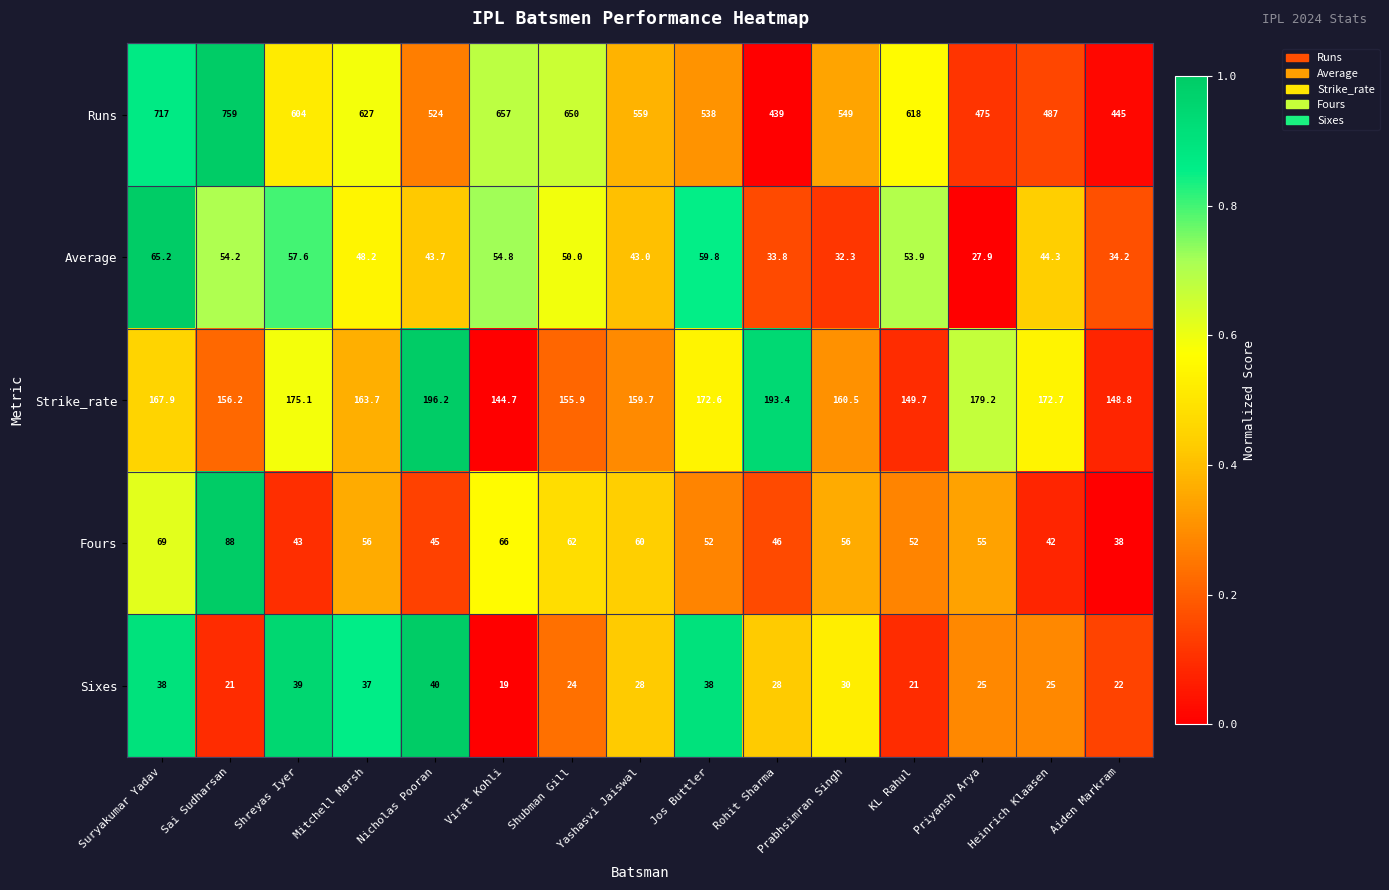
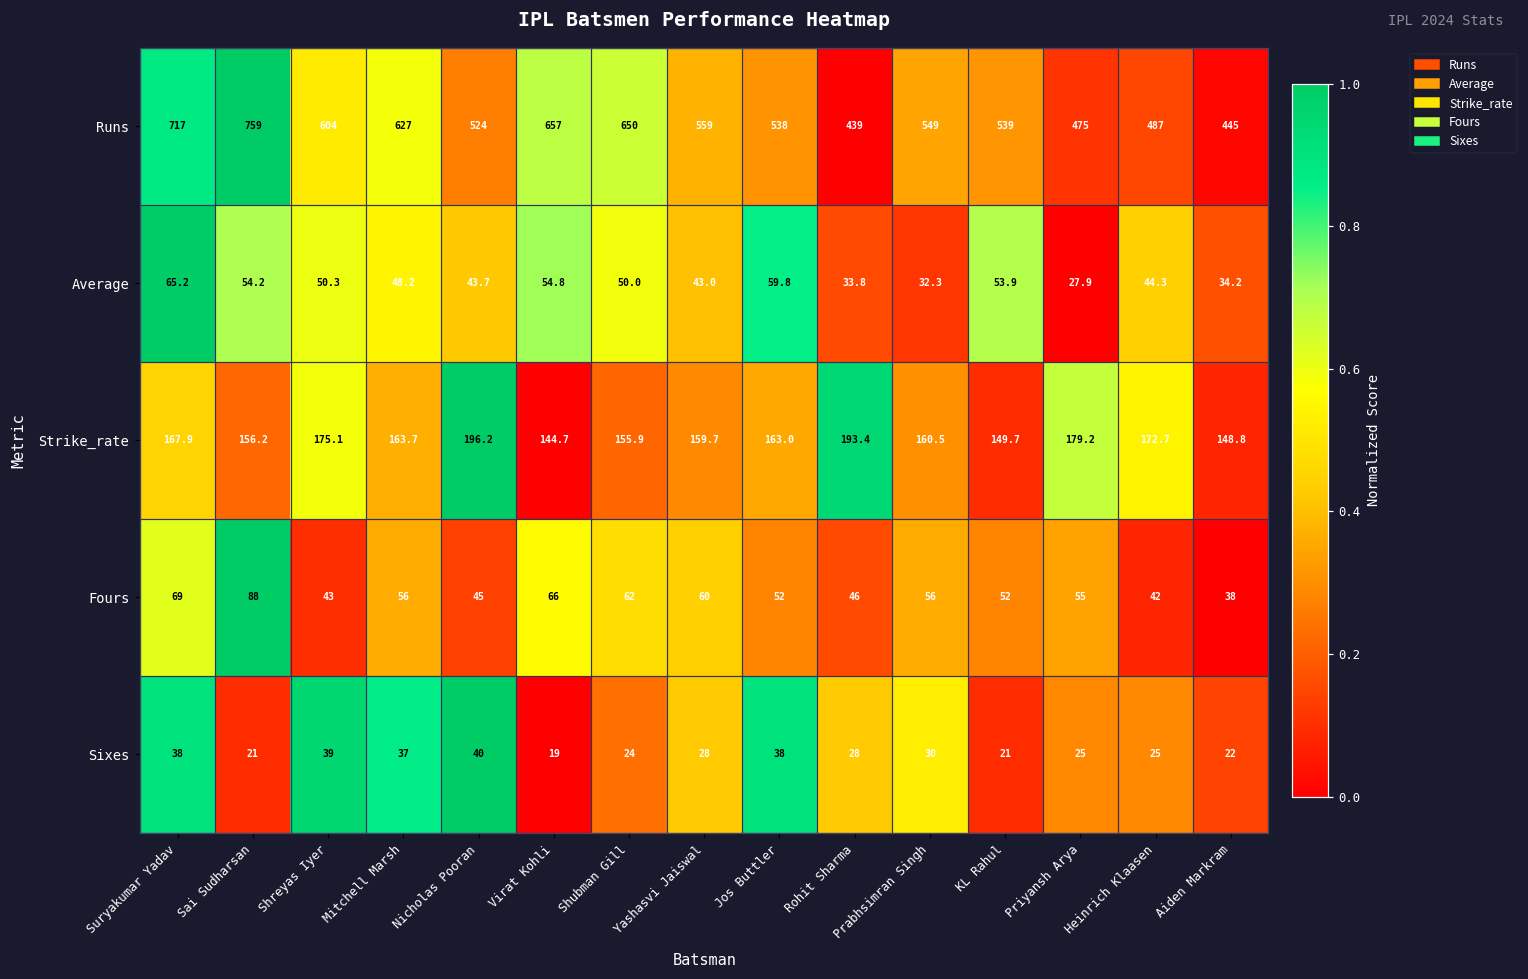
  {
    "Runs": {
      "Suryakumar Yadav": 717,
      "Sai Sudharsan": 759,
      "Shreyas Iyer": 604,
      "Mitchell Marsh": 627,
      "Nicholas Pooran": 524,
      "Virat Kohli": 657,
      "Shubman Gill": 650,
      "Yashasvi Jaiswal": 559,
      "Jos Buttler": 538,
      "Rohit Sharma": 439,
      "Prabhsimran Singh": 549,
-     "KL Rahul": 618,
+     "KL Rahul": 539,
      "Priyansh Arya": 475,
      "Heinrich Klaasen": 487,
      "Aiden Markram": 445
    },
    "Average": {
      "Suryakumar Yadav": 65.2,
      "Sai Sudharsan": 54.2,
-     "Shreyas Iyer": 57.6,
+     "Shreyas Iyer": 50.3,
      "Mitchell Marsh": 48.2,
      "Nicholas Pooran": 43.7,
      "Virat Kohli": 54.8,
      "Shubman Gill": 50.0,
      "Yashasvi Jaiswal": 43.0,
      "Jos Buttler": 59.8,
      "Rohit Sharma": 33.8,
      "Prabhsimran Singh": 32.3,
      "KL Rahul": 53.9,
      "Priyansh Arya": 27.9,
      "Heinrich Klaasen": 44.3,
      "Aiden Markram": 34.2
    },
    "Strike_rate": {
      "Suryakumar Yadav": 167.9,
      "Sai Sudharsan": 156.2,
      "Shreyas Iyer": 175.1,
      "Mitchell Marsh": 163.7,
      "Nicholas Pooran": 196.2,
      "Virat Kohli": 144.7,
      "Shubman Gill": 155.9,
      "Yashasvi Jaiswal": 159.7,
-     "Jos Buttler": 172.6,
+     "Jos Buttler": 163.0,
      "Rohit Sharma": 193.4,
      "Prabhsimran Singh": 160.5,
      "KL Rahul": 149.7,
      "Priyansh Arya": 179.2,
      "Heinrich Klaasen": 172.7,
      "Aiden Markram": 148.8
    },
    "Fours": {
      "Suryakumar Yadav": 69,
      "Sai Sudharsan": 88,
      "Shreyas Iyer": 43,
      "Mitchell Marsh": 56,
      "Nicholas Pooran": 45,
      "Virat Kohli": 66,
      "Shubman Gill": 62,
      "Yashasvi Jaiswal": 60,
      "Jos Buttler": 52,
      "Rohit Sharma": 46,
      "Prabhsimran Singh": 56,
      "KL Rahul": 52,
      "Priyansh Arya": 55,
      "Heinrich Klaasen": 42,
      "Aiden Markram": 38
    },
    "Sixes": {
      "Suryakumar Yadav": 38,
      "Sai Sudharsan": 21,
      "Shreyas Iyer": 39,
      "Mitchell Marsh": 37,
      "Nicholas Pooran": 40,
      "Virat Kohli": 19,
      "Shubman Gill": 24,
      "Yashasvi Jaiswal": 28,
      "Jos Buttler": 38,
      "Rohit Sharma": 28,
      "Prabhsimran Singh": 30,
      "KL Rahul": 21,
      "Priyansh Arya": 25,
      "Heinrich Klaasen": 25,
      "Aiden Markram": 22
    }
  }
